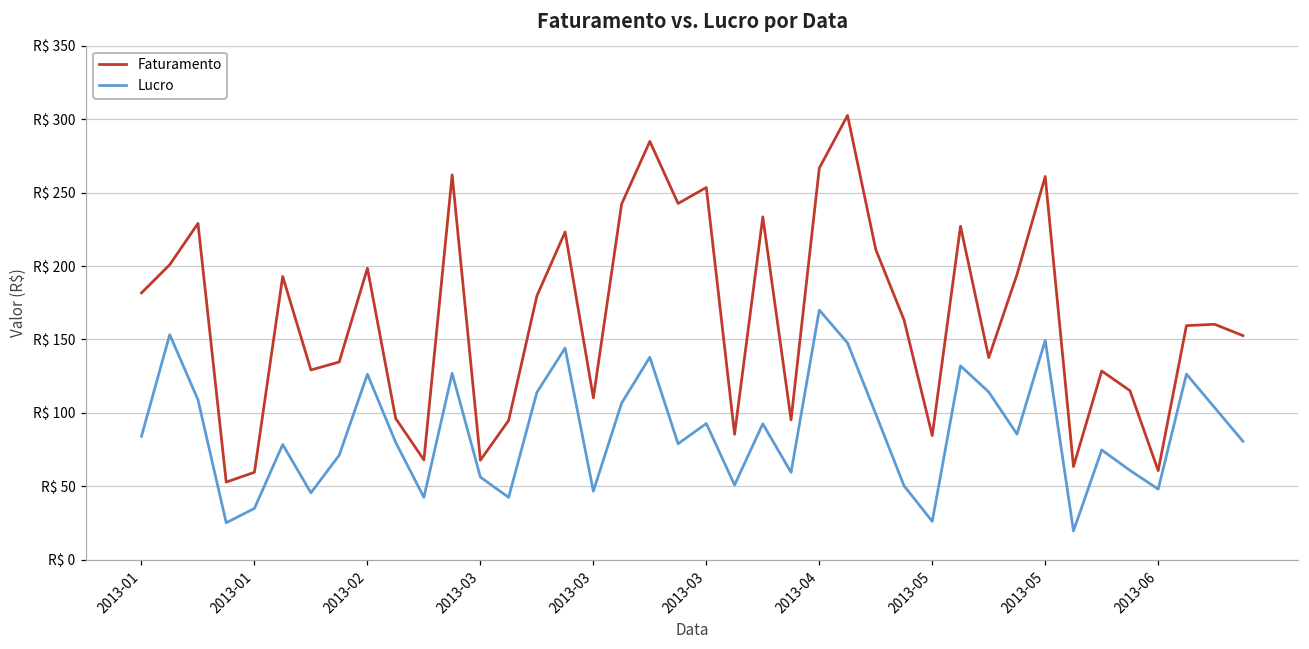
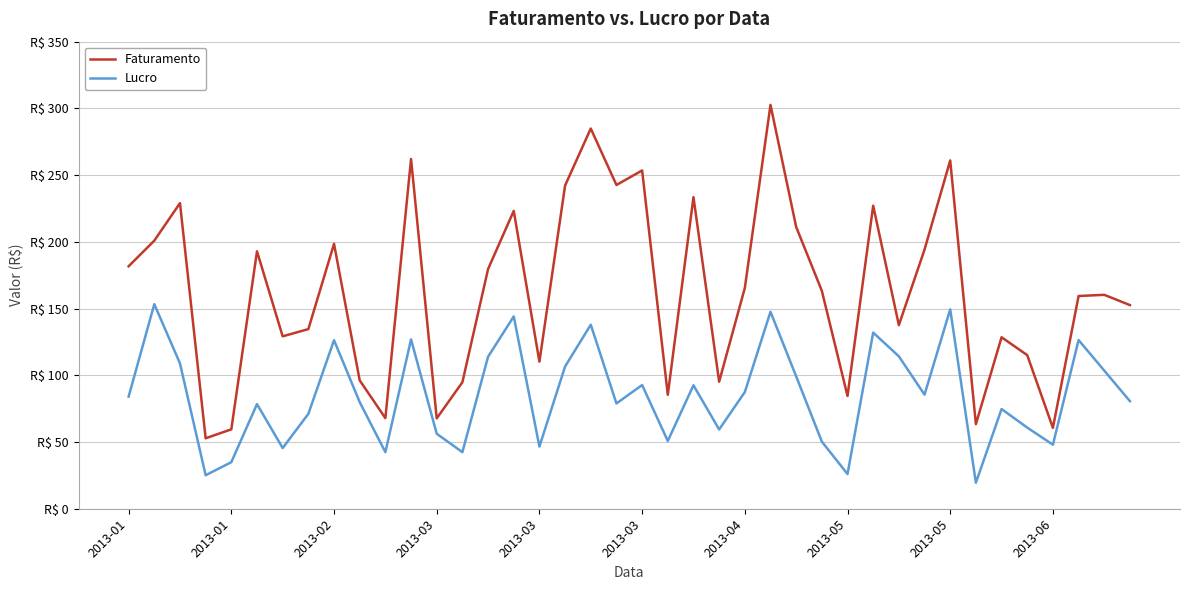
  {
    "Faturamento": {
      "2013-02": "R$ 199",
-     "2013-04": "R$ 267",
+     "2013-04": "R$ 165",
      "2013-06": "R$ 61"
    },
    "Lucro": {
      "2013-02": "R$ 126",
-     "2013-04": "R$ 170",
+     "2013-04": "R$ 87",
      "2013-06": "R$ 48"
    }
  }
